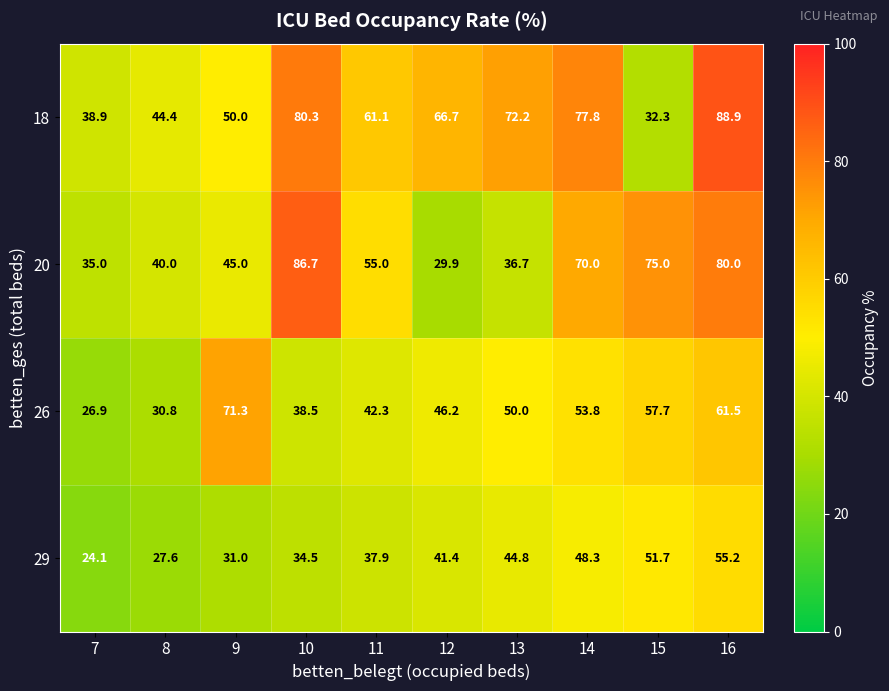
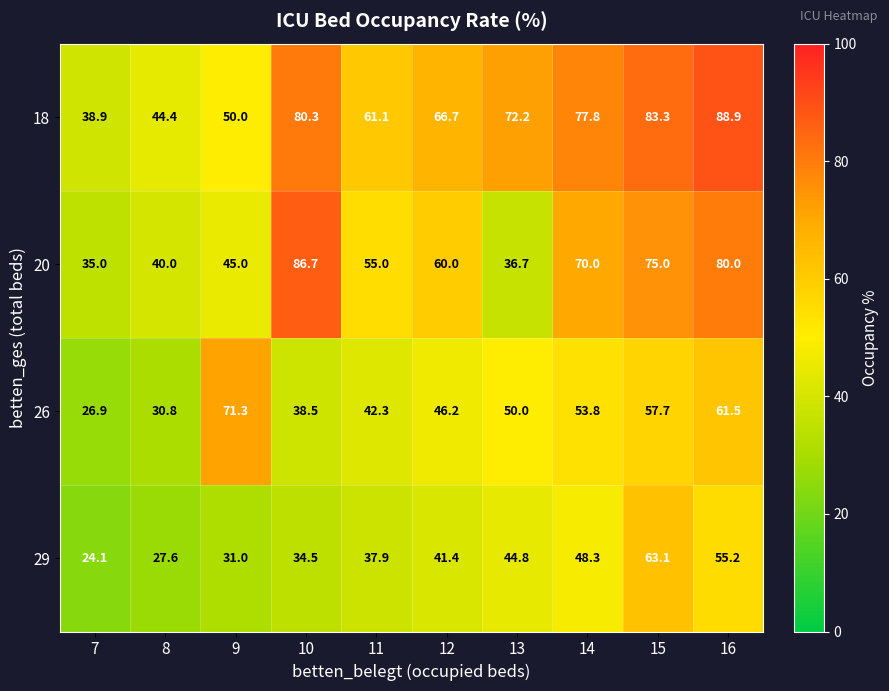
  {
    "18": {
      "7": 38.9,
      "8": 44.4,
      "9": 50.0,
      "10": 80.3,
      "11": 61.1,
      "12": 66.7,
      "13": 72.2,
      "14": 77.8,
-     "15": 32.3,
+     "15": 83.3,
      "16": 88.9
    },
    "20": {
      "7": 35.0,
      "8": 40.0,
      "9": 45.0,
      "10": 86.7,
      "11": 55.0,
-     "12": 29.9,
+     "12": 60.0,
      "13": 36.7,
      "14": 70.0,
      "15": 75.0,
      "16": 80.0
    },
    "26": {
      "7": 26.9,
      "8": 30.8,
      "9": 71.3,
      "10": 38.5,
      "11": 42.3,
      "12": 46.2,
      "13": 50.0,
      "14": 53.8,
      "15": 57.7,
      "16": 61.5
    },
    "29": {
      "7": 24.1,
      "8": 27.6,
      "9": 31.0,
      "10": 34.5,
      "11": 37.9,
      "12": 41.4,
      "13": 44.8,
      "14": 48.3,
-     "15": 51.7,
+     "15": 63.1,
      "16": 55.2
    }
  }
